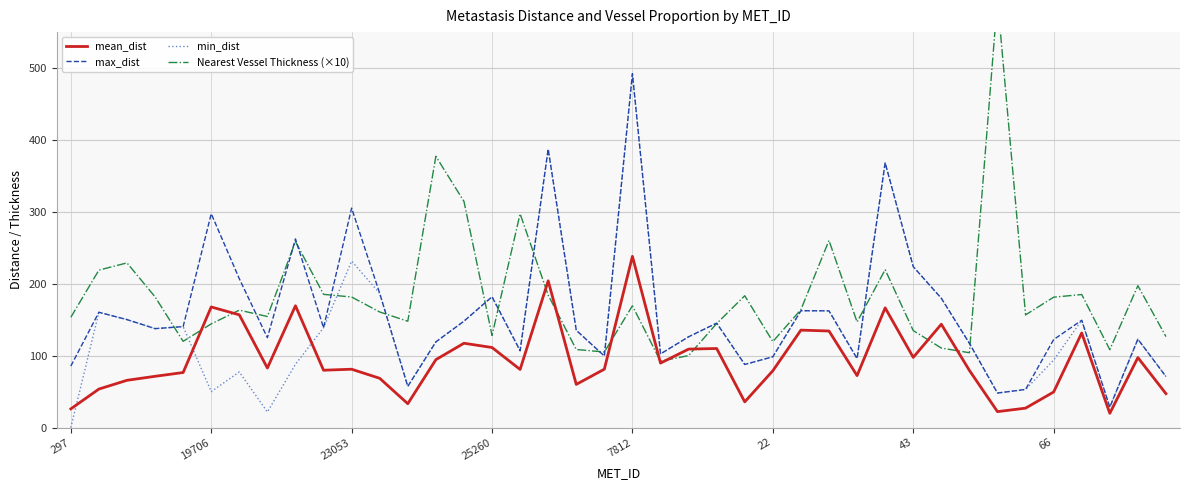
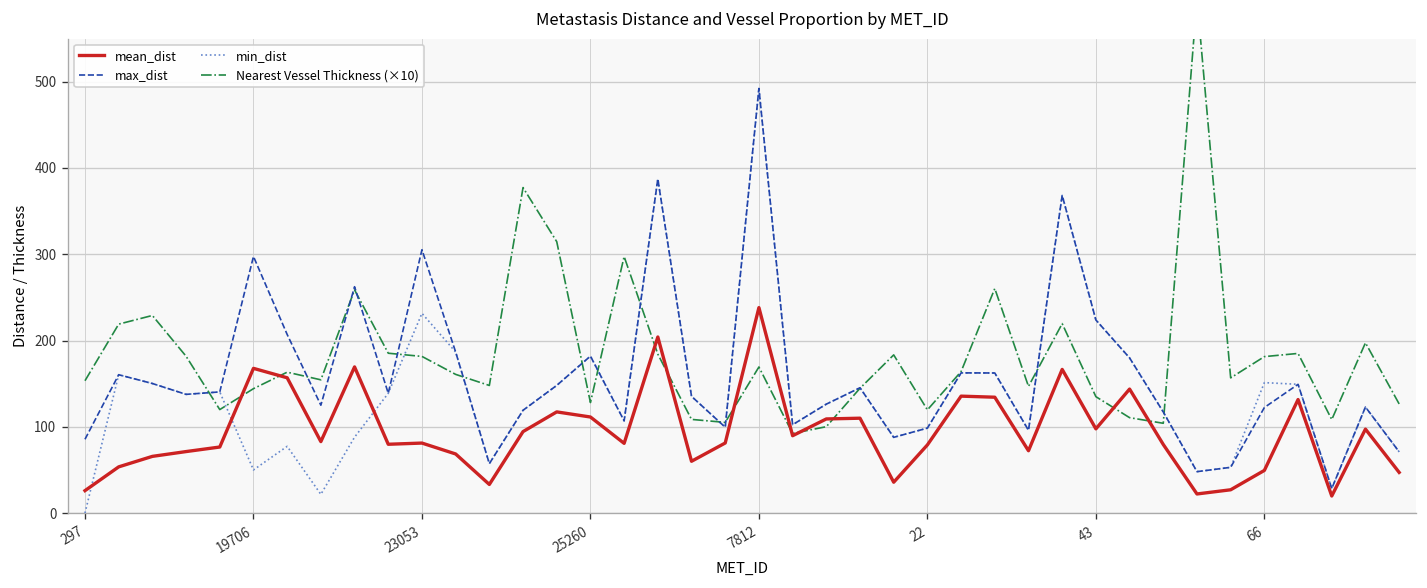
  {
    "mean_dist": {
      "297": 30,
      "19706": 170,
      "23053": 80,
      "25260": 110,
      "7812": 240,
      "43": 100,
      "66": 50
    },
    "max_dist": {
      "297": 90,
      "19706": 300,
      "23053": 310,
      "66": 120
    },
    "min_dist": {
      "297": 0,
      "19706": 50,
      "23053": 230,
-     "66": 90
+     "66": 150
    },
    "Nearest Vessel Thickness (×10)": {
      "297": 150,
      "19706": 140,
      "23053": 180,
      "25260": 130,
      "7812": 170,
      "43": 130,
      "66": 180
    }
  }
